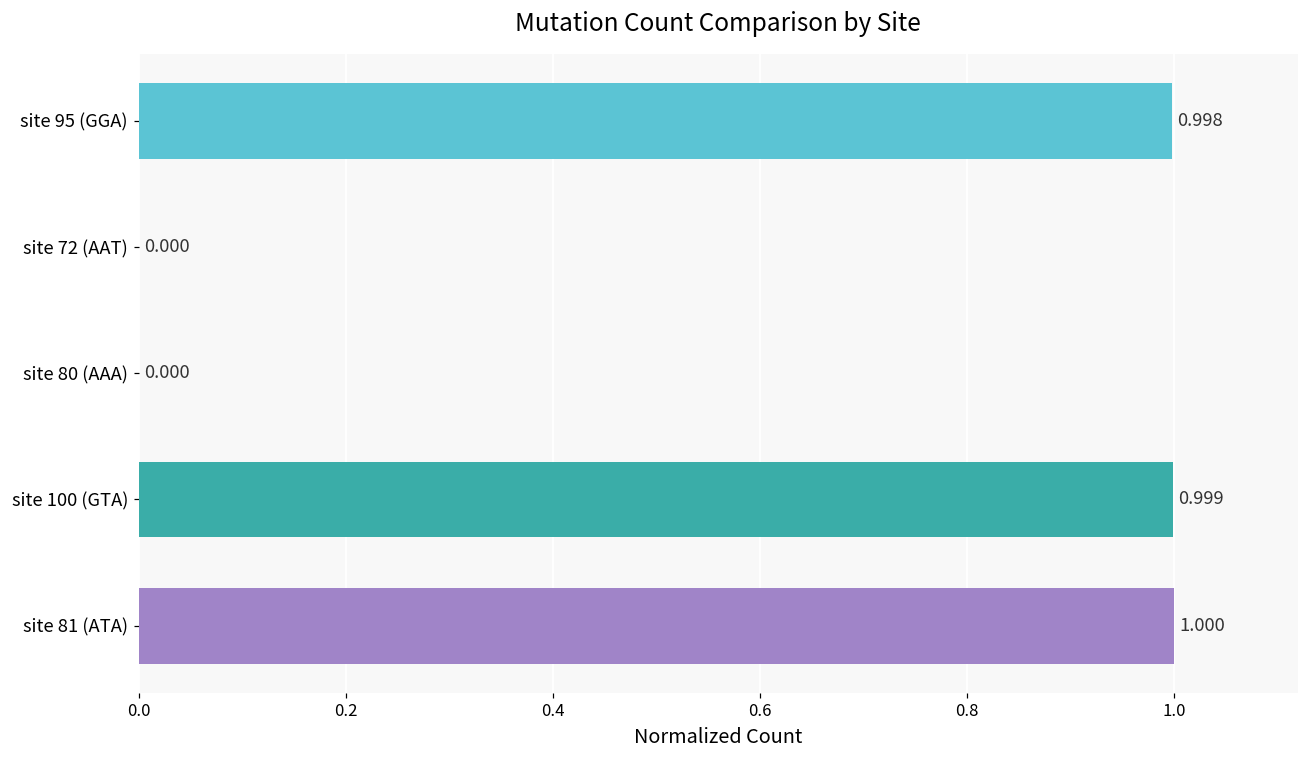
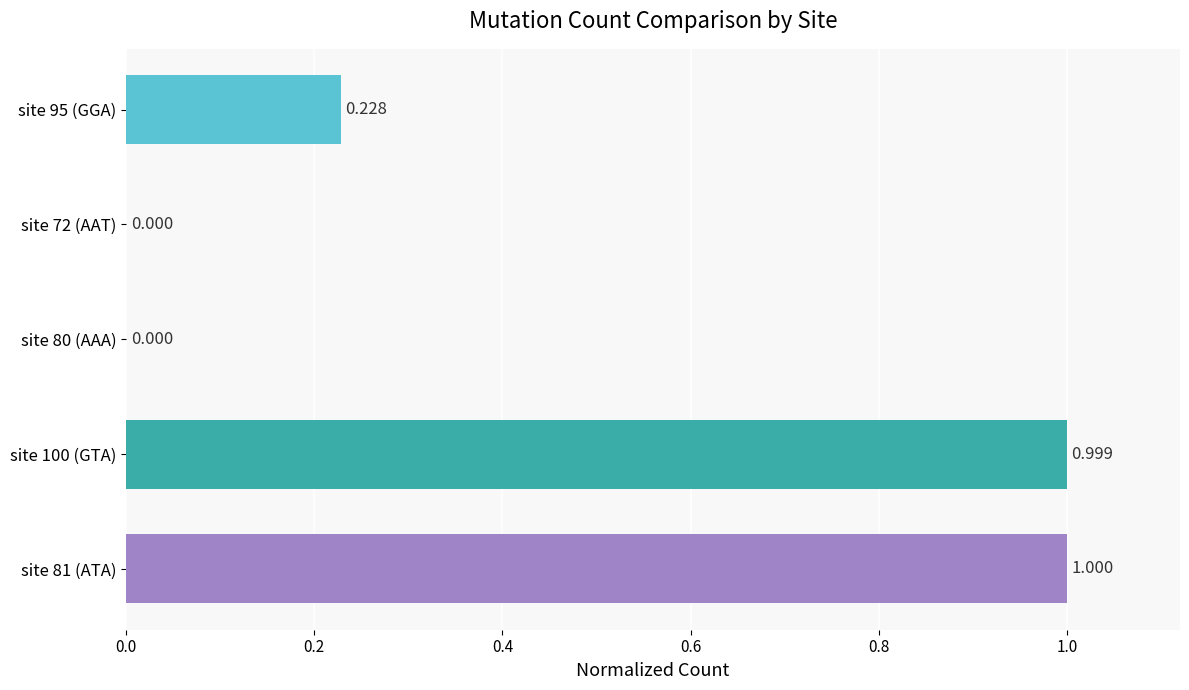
  {
-   "site 95 (GGA)": 0.998,
+   "site 95 (GGA)": 0.228,
    "site 72 (AAT)": 0.000,
    "site 80 (AAA)": 0.000,
    "site 100 (GTA)": 0.999,
    "site 81 (ATA)": 1.000
  }
